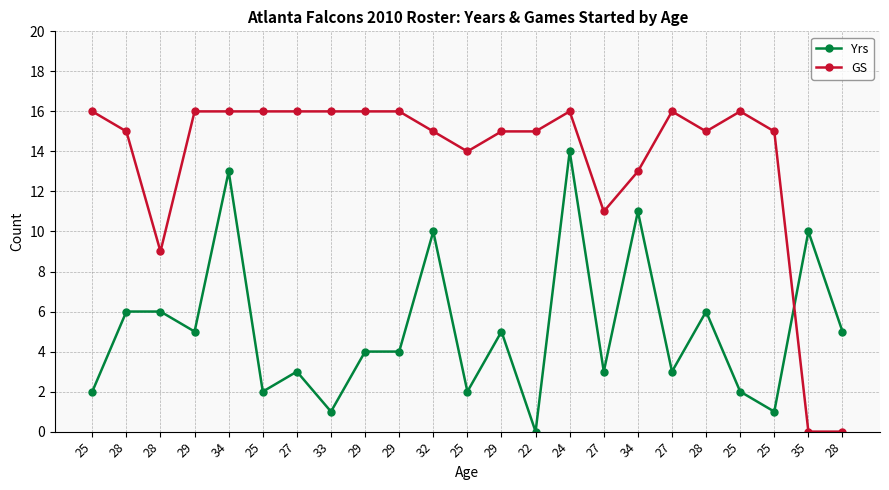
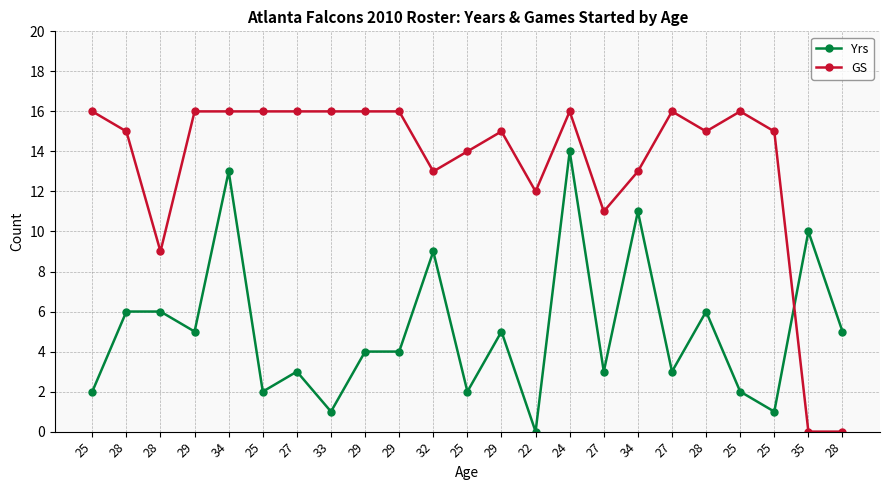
  {
    "Yrs": {
      "33": 1,
-     "32": 10,
+     "32": 9,
      "22": 0,
      "24": 14,
      "35": 10
    },
    "GS": {
      "33": 16,
-     "32": 15,
-     "22": 15,
+     "32": 13,
+     "22": 12,
      "24": 16,
      "35": 0
    }
  }
